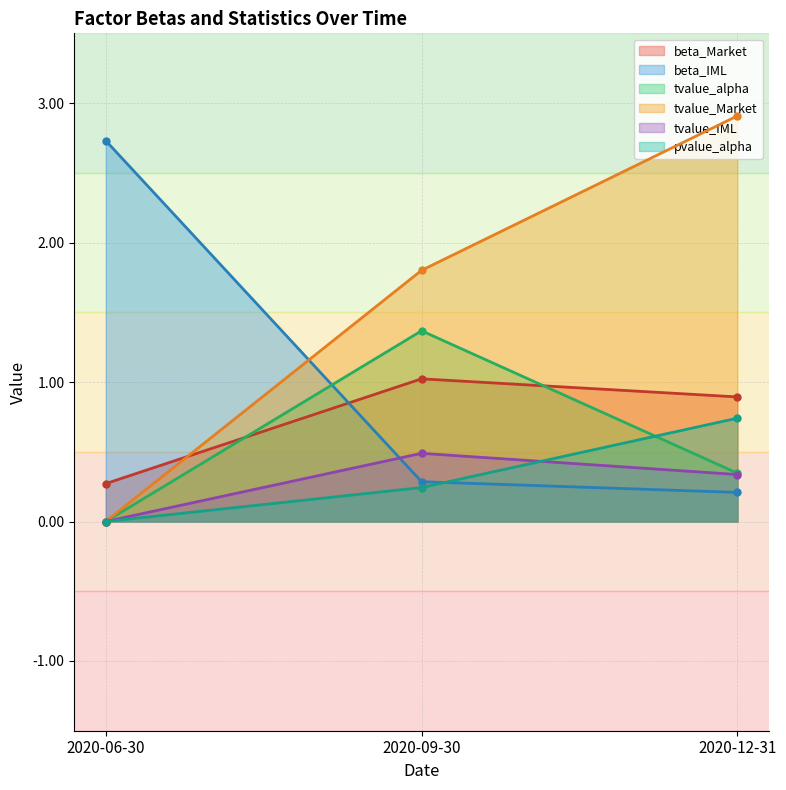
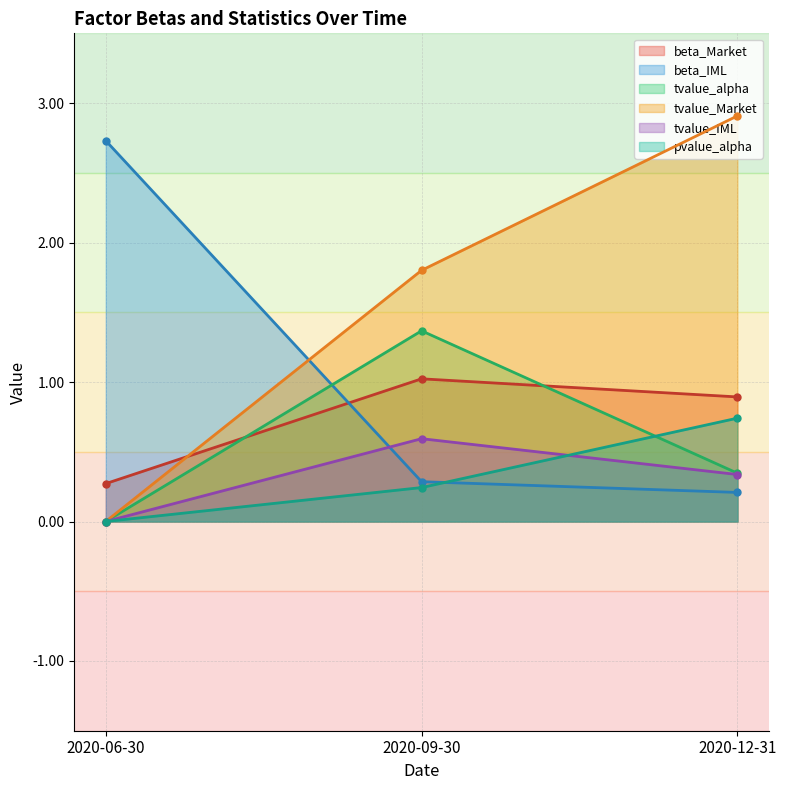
  {
    "tvalue_IML": {
-     "2020-09-30": 0.49
+     "2020-09-30": 0.59
    }
  }
